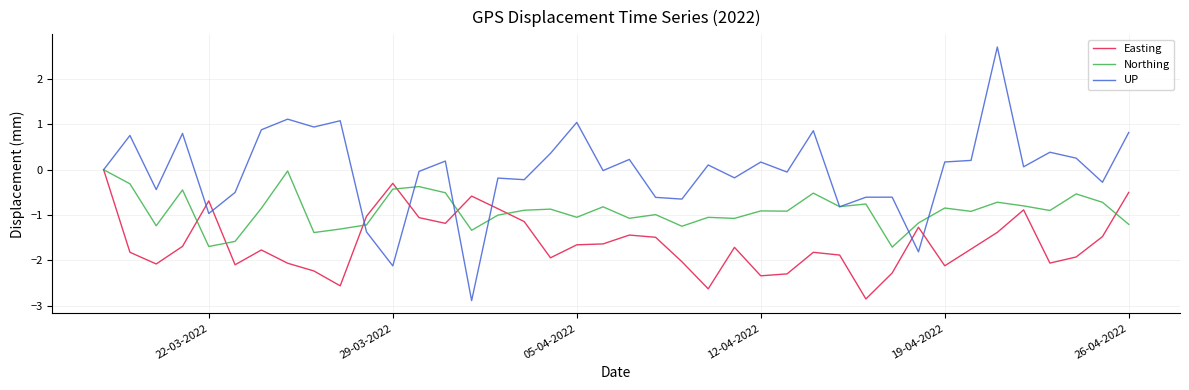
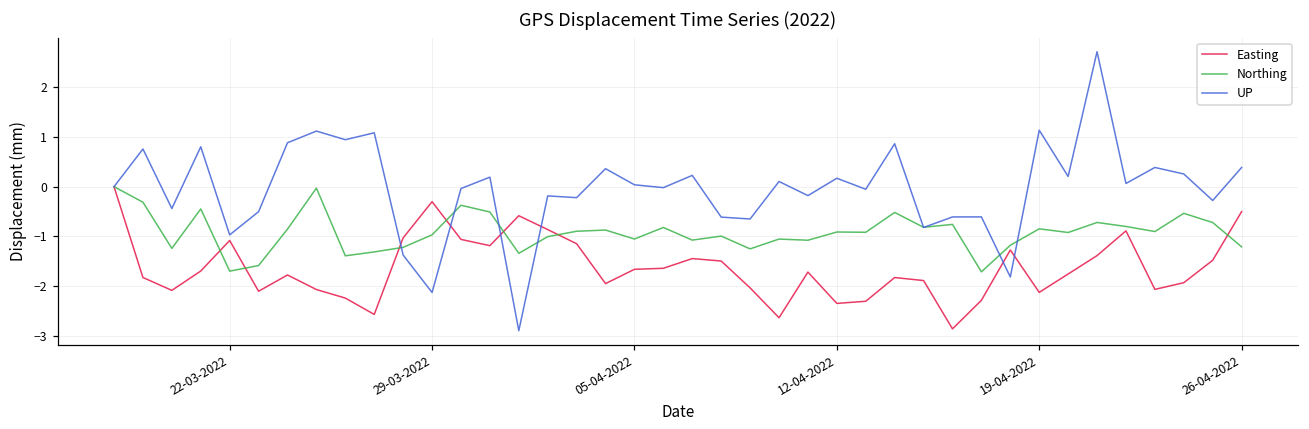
  {
    "Easting": {
-     "22-03-2022": -0.7,
+     "22-03-2022": -1.1,
      "29-03-2022": -0.3,
      "05-04-2022": -1.7,
      "12-04-2022": -2.3,
      "19-04-2022": -2.1,
      "26-04-2022": -0.5
    },
    "Northing": {
      "22-03-2022": -1.7,
-     "29-03-2022": -0.4,
+     "29-03-2022": -1.0,
      "05-04-2022": -1.1,
      "12-04-2022": -0.9,
      "19-04-2022": -0.8,
      "26-04-2022": -1.2
    },
    "UP": {
      "22-03-2022": -1.0,
      "29-03-2022": -2.1,
-     "05-04-2022": 1.0,
+     "05-04-2022": 0.0,
      "12-04-2022": 0.2,
-     "19-04-2022": 0.2,
-     "26-04-2022": 0.8
+     "19-04-2022": 1.1,
+     "26-04-2022": 0.4
    }
  }
